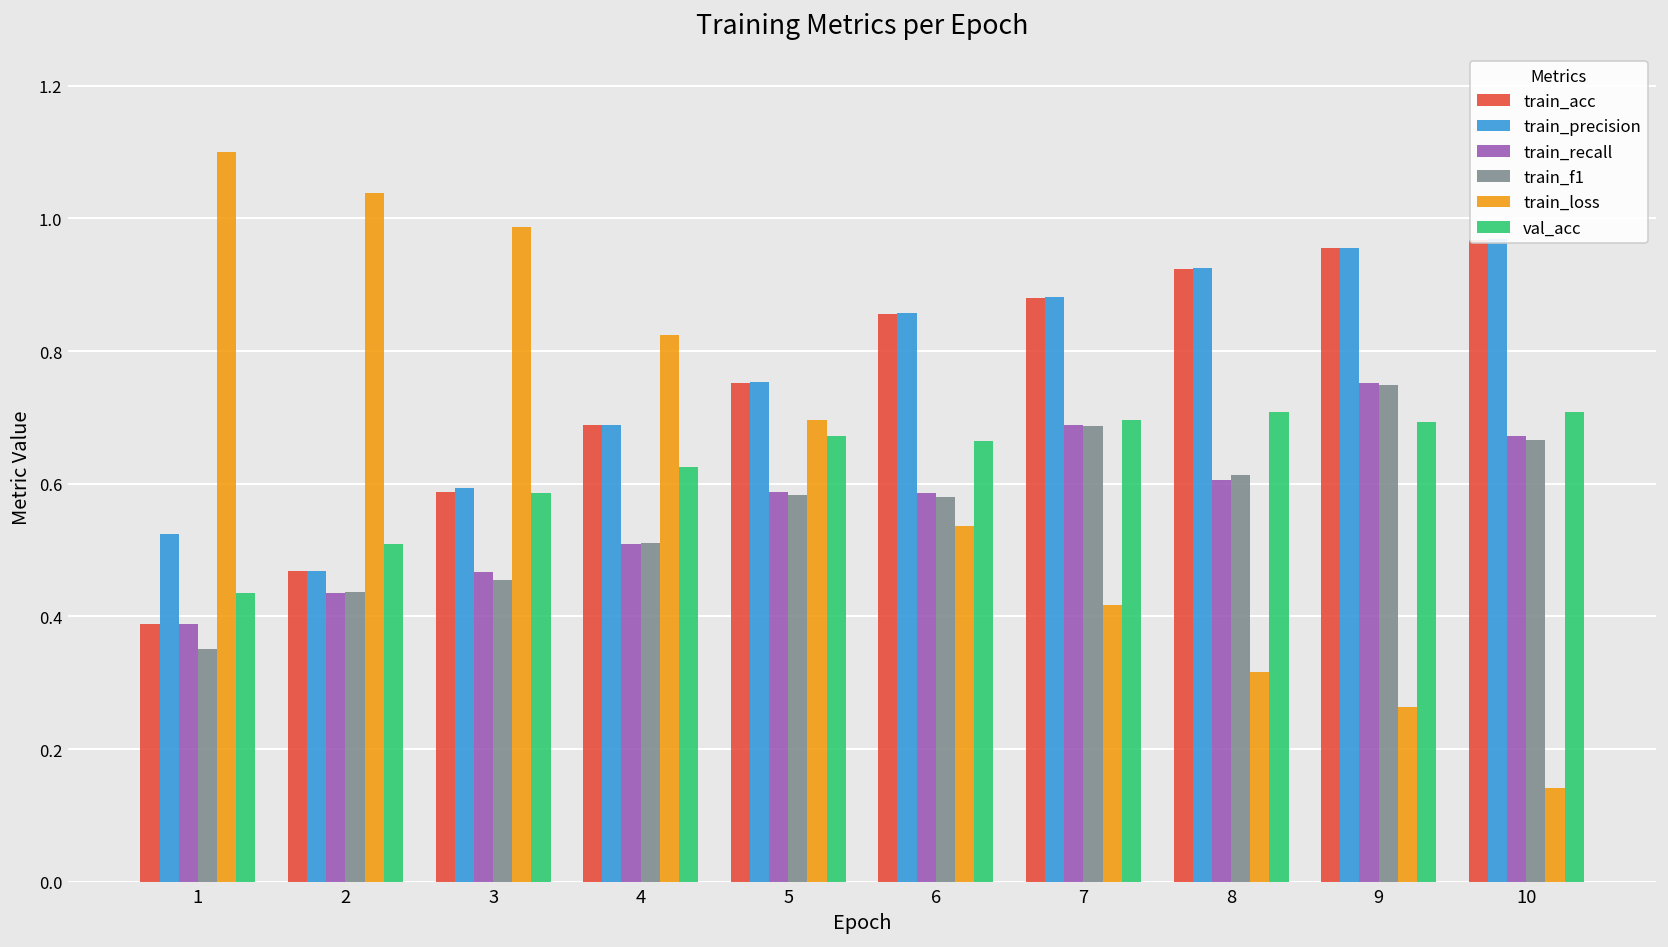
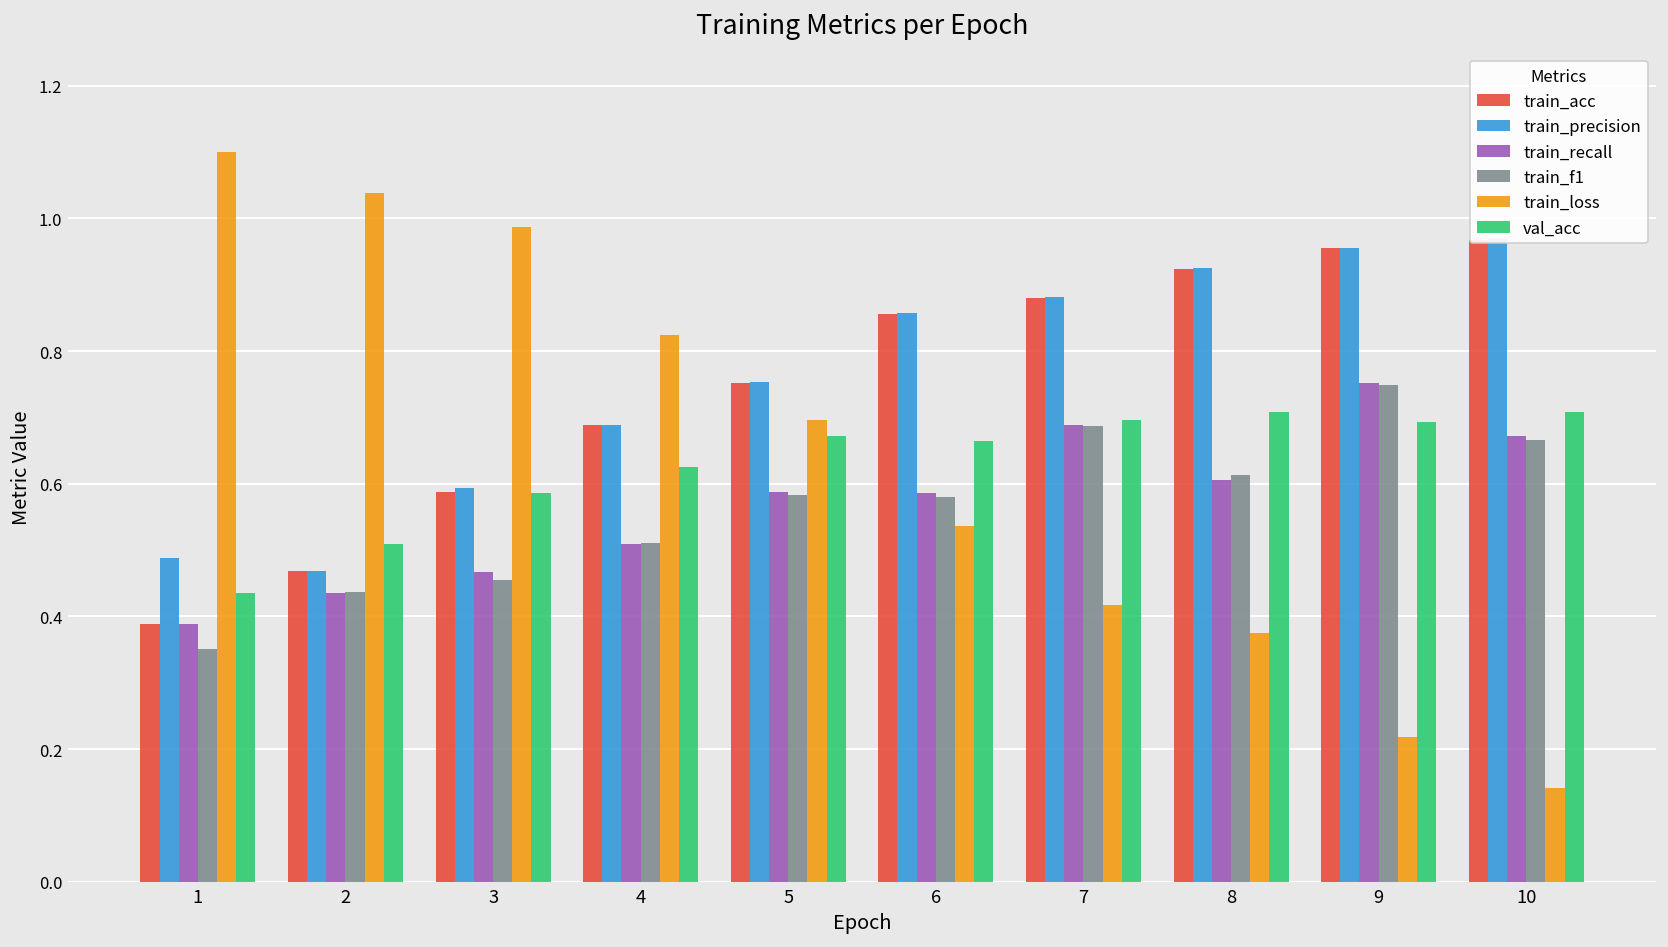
  {
    "train_acc": {
      "1": 0.39,
      "2": 0.47,
      "3": 0.59,
      "4": 0.69,
      "5": 0.75,
      "6": 0.86,
      "7": 0.88,
      "8": 0.92,
      "9": 0.96
    },
    "train_precision": {
-     "1": 0.52,
+     "1": 0.49,
      "2": 0.47,
      "3": 0.59,
      "4": 0.69,
      "5": 0.75,
      "6": 0.86,
      "7": 0.88,
      "8": 0.93,
      "9": 0.96
    },
    "train_recall": {
      "1": 0.39,
      "2": 0.44,
      "3": 0.47,
      "4": 0.51,
      "5": 0.59,
      "6": 0.59,
      "7": 0.69,
      "8": 0.61,
      "9": 0.75,
      "10": 0.67
    },
    "train_f1": {
      "1": 0.35,
      "2": 0.44,
      "3": 0.45,
      "4": 0.51,
      "5": 0.58,
      "6": 0.58,
      "7": 0.69,
      "8": 0.61,
      "9": 0.75,
      "10": 0.67
    },
    "train_loss": {
      "1": 1.10,
      "2": 1.04,
      "3": 0.99,
      "4": 0.82,
      "5": 0.70,
      "6": 0.54,
      "7": 0.42,
-     "8": 0.32,
-     "9": 0.26,
+     "8": 0.37,
+     "9": 0.22,
      "10": 0.14
    },
    "val_acc": {
      "1": 0.44,
      "2": 0.51,
      "3": 0.59,
      "4": 0.63,
      "5": 0.67,
      "6": 0.66,
      "7": 0.70,
      "8": 0.71,
      "9": 0.69,
      "10": 0.71
    }
  }
